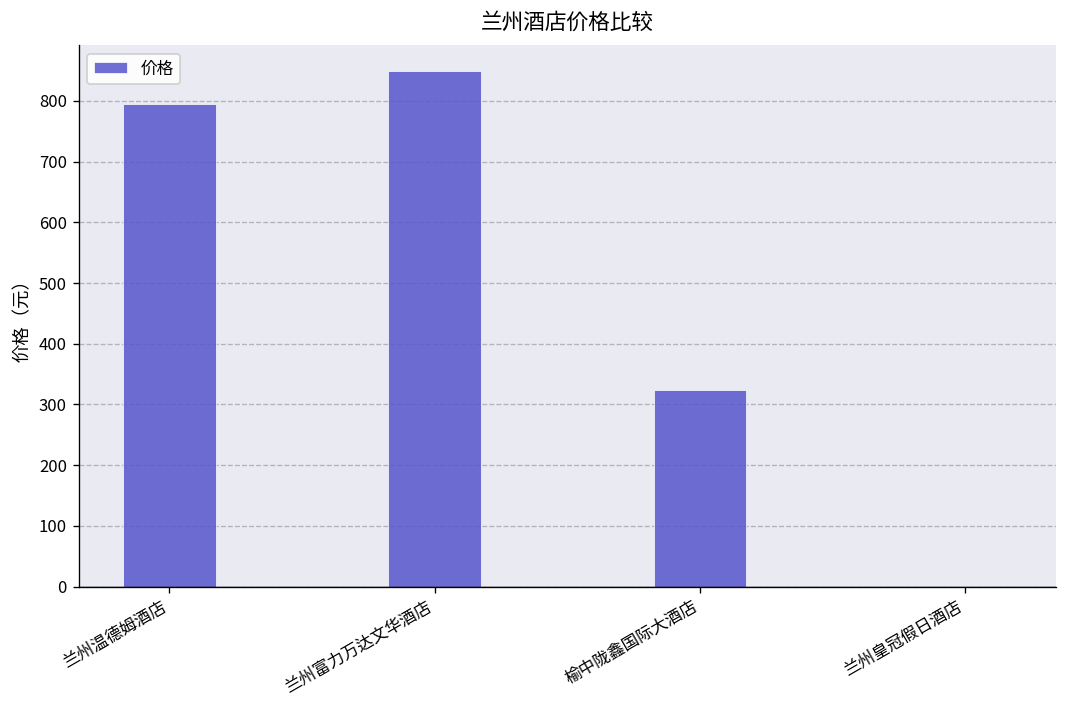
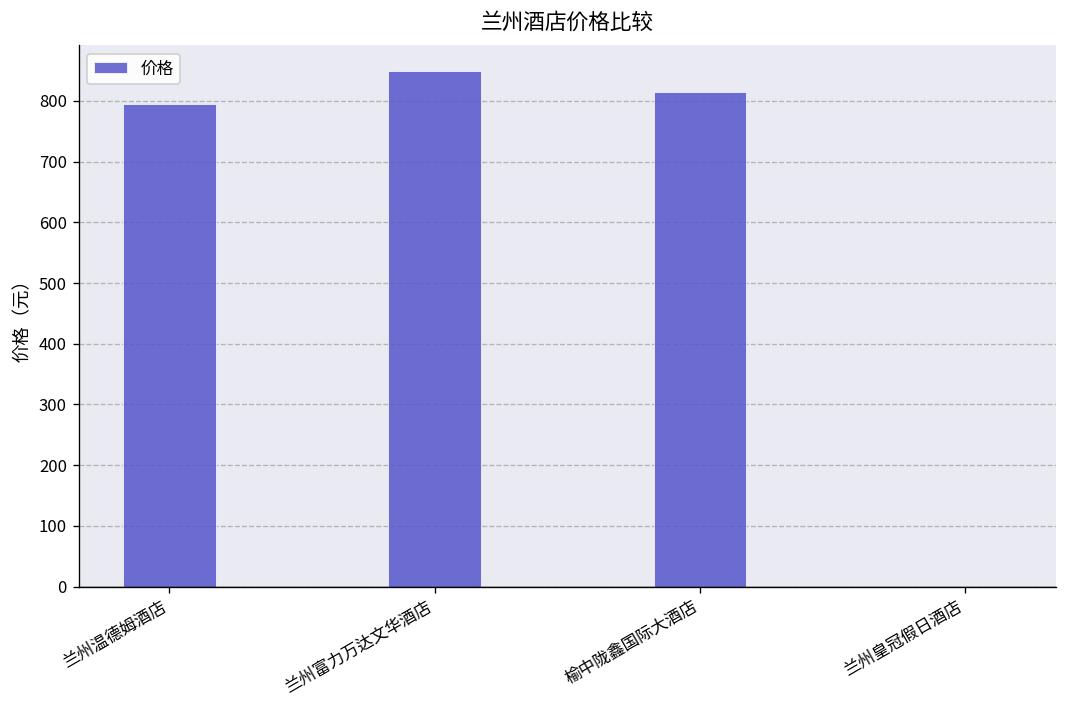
  {
    "兰州温德姆酒店": 800,
    "兰州富力万达文华酒店": 850,
-   "榆中陇鑫国际大酒店": 320,
+   "榆中陇鑫国际大酒店": 820,
    "兰州皇冠假日酒店": 0
  }
